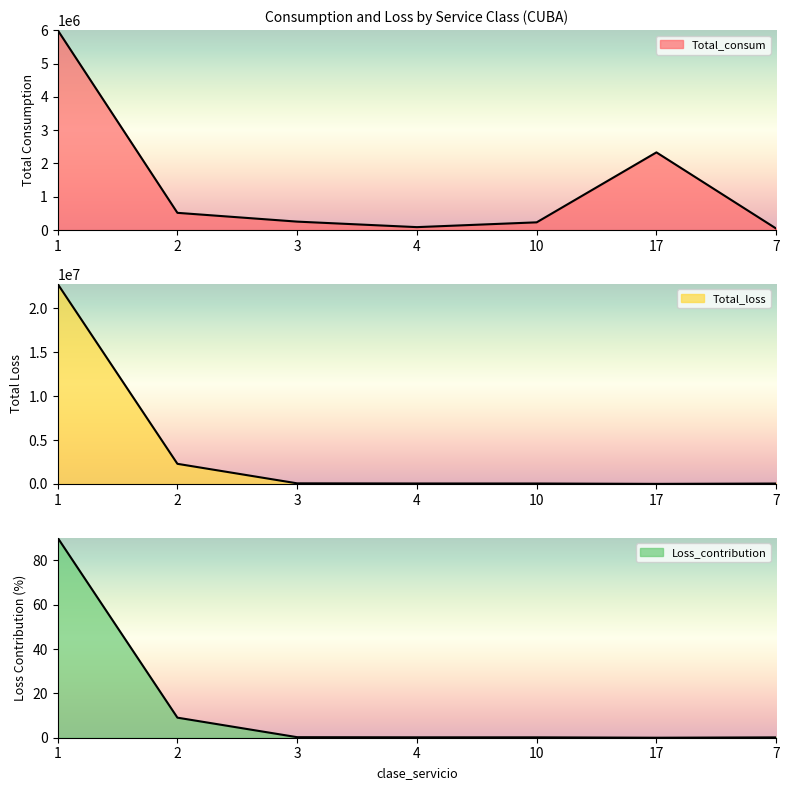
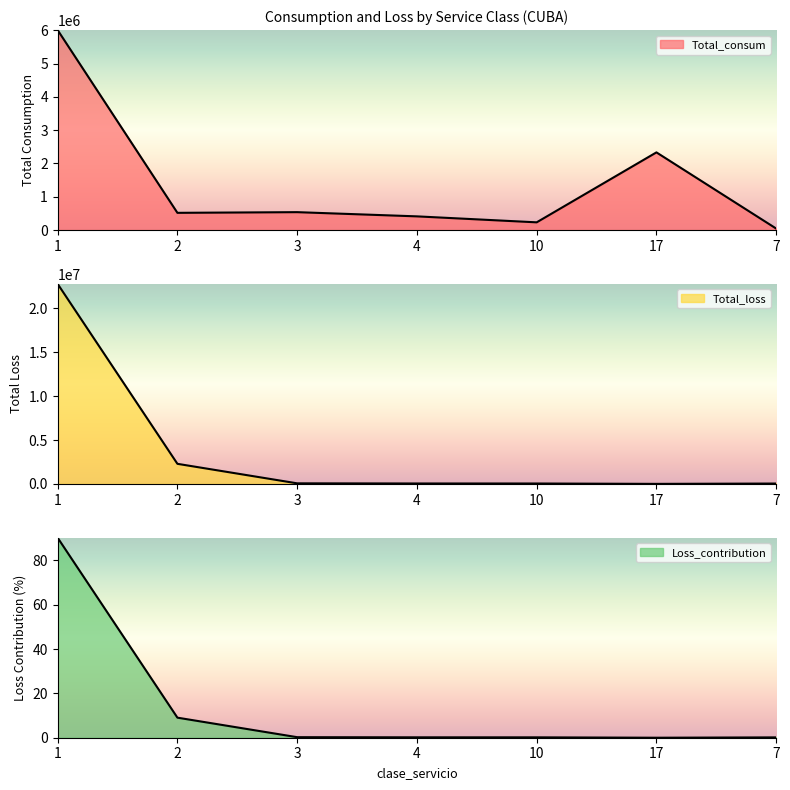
  {
    "Consumption and Loss by Service Class (CUBA)": {
      "1": 6000000,
      "2": 500000,
-     "3": 300000,
-     "4": 100000,
+     "3": 500000,
+     "4": 400000,
      "10": 200000,
      "17": 2300000,
      "7": 0
    }
  }
